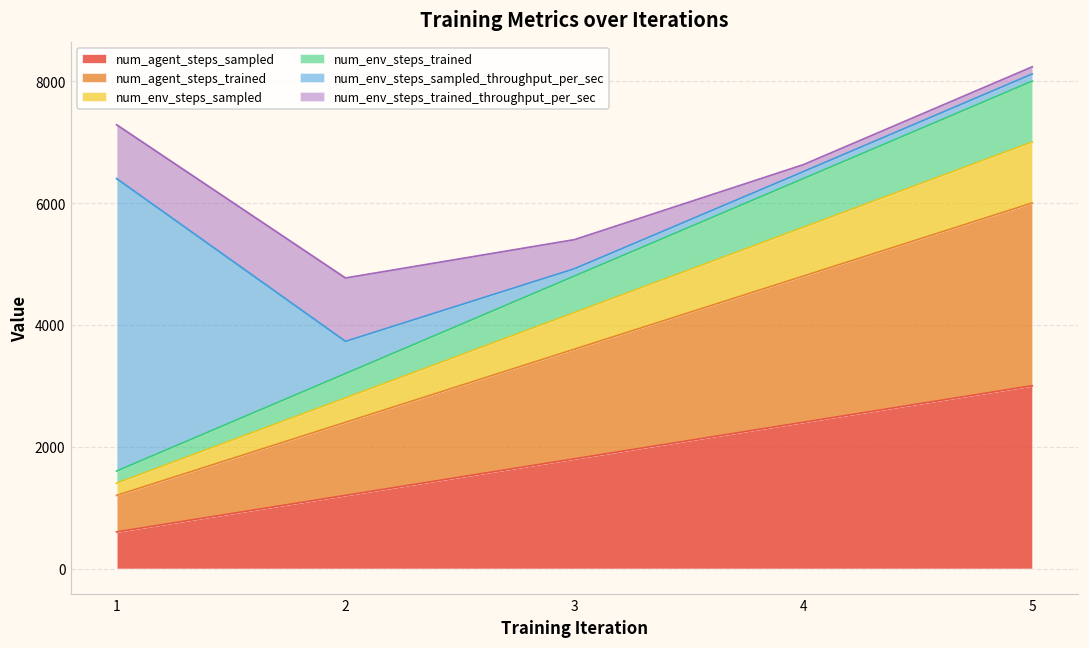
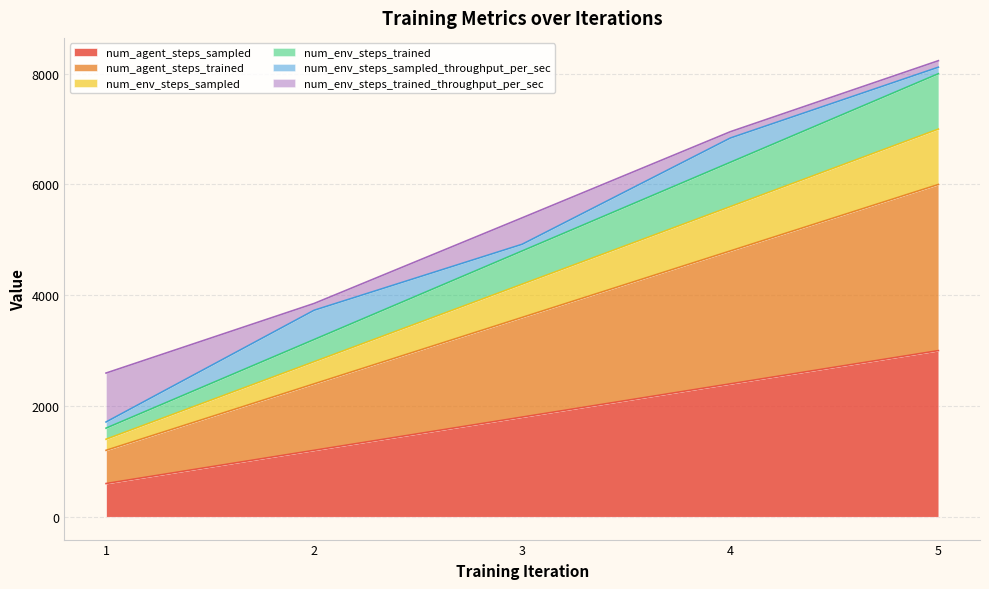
  {
    "num_env_steps_sampled": {
      "1": 200,
      "2": 400,
      "3": 600,
      "4": 800,
      "5": 1000
    },
    "num_env_steps_trained": {
      "1": 200,
      "2": 400,
      "3": 600,
      "4": 800,
      "5": 1000
    },
    "num_env_steps_sampled_throughput_per_sec": {
-     "1": 4800,
+     "1": 100,
      "2": 500,
      "3": 100,
-     "4": 100,
+     "4": 400,
      "5": 100
    },
    "num_env_steps_trained_throughput_per_sec": {
      "1": 900,
-     "2": 1000,
+     "2": 100,
      "3": 500,
      "4": 100,
      "5": 100
    }
  }
